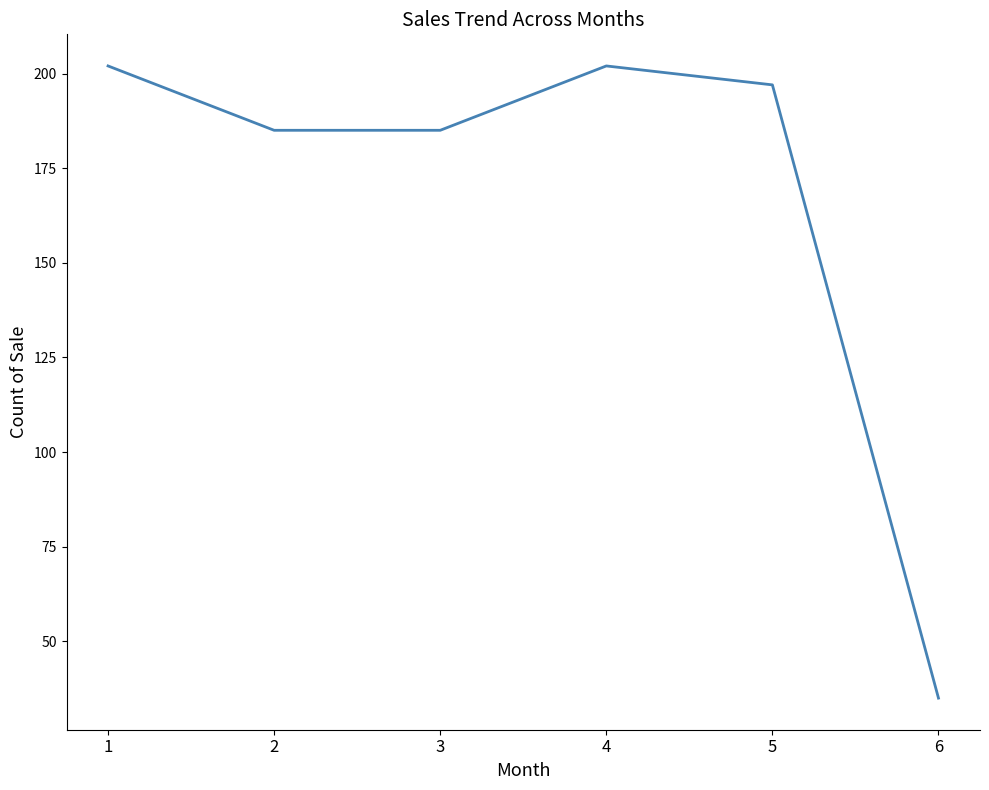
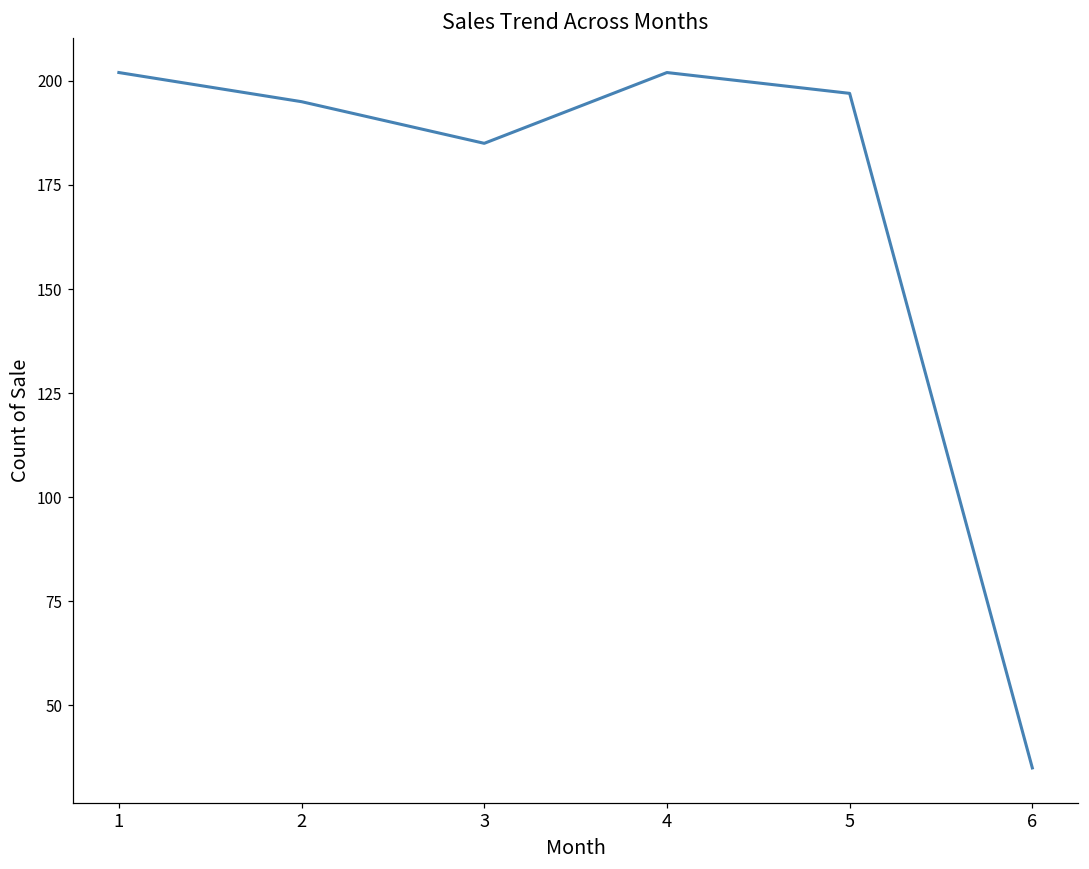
  {
    "1": 202,
-   "2": 185,
+   "2": 195,
    "3": 185,
    "4": 202,
    "5": 197,
    "6": 35
  }
